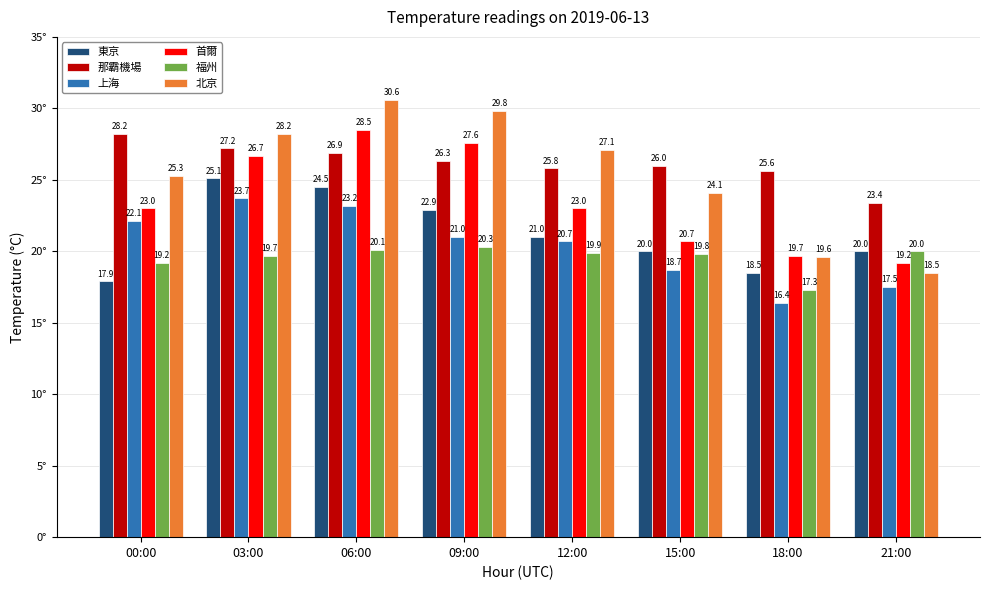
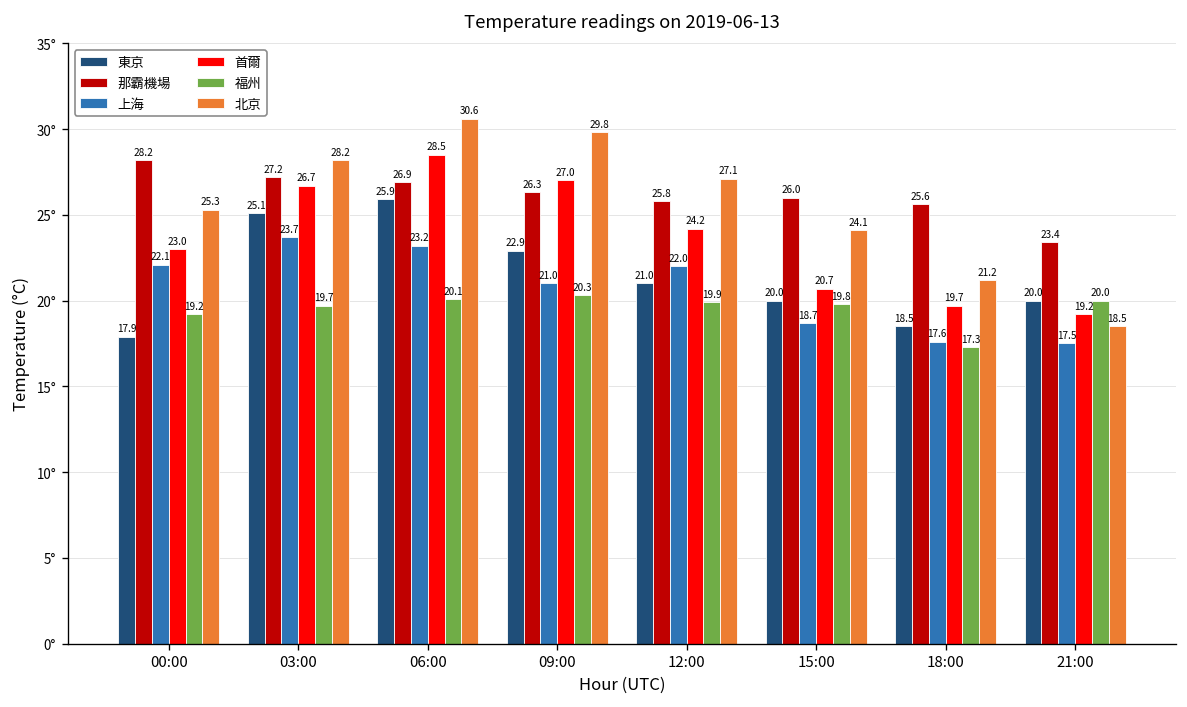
  {
    "東京": {
      "00:00": 17.9,
      "03:00": 25.1,
-     "06:00": 24.5,
+     "06:00": 25.9,
      "09:00": 22.9,
      "12:00": 21.0,
      "15:00": 20.0,
      "18:00": 18.5,
      "21:00": 20.0
    },
    "那霸機場": {
      "00:00": 28.2,
      "03:00": 27.2,
      "06:00": 26.9,
      "09:00": 26.3,
      "12:00": 25.8,
      "15:00": 26.0,
      "18:00": 25.6,
      "21:00": 23.4
    },
    "上海": {
      "00:00": 22.1,
      "03:00": 23.7,
      "06:00": 23.2,
      "09:00": 21.0,
-     "12:00": 20.7,
+     "12:00": 22.0,
      "15:00": 18.7,
-     "18:00": 16.4,
+     "18:00": 17.6,
      "21:00": 17.5
    },
    "首爾": {
      "00:00": 23.0,
      "03:00": 26.7,
      "06:00": 28.5,
-     "09:00": 27.6,
-     "12:00": 23.0,
+     "09:00": 27.0,
+     "12:00": 24.2,
      "15:00": 20.7,
      "18:00": 19.7,
      "21:00": 19.2
    },
    "福州": {
      "00:00": 19.2,
      "03:00": 19.7,
      "06:00": 20.1,
      "09:00": 20.3,
      "12:00": 19.9,
      "15:00": 19.8,
      "18:00": 17.3,
      "21:00": 20.0
    },
    "北京": {
      "00:00": 25.3,
      "03:00": 28.2,
      "06:00": 30.6,
      "09:00": 29.8,
      "12:00": 27.1,
      "15:00": 24.1,
-     "18:00": 19.6,
+     "18:00": 21.2,
      "21:00": 18.5
    }
  }
